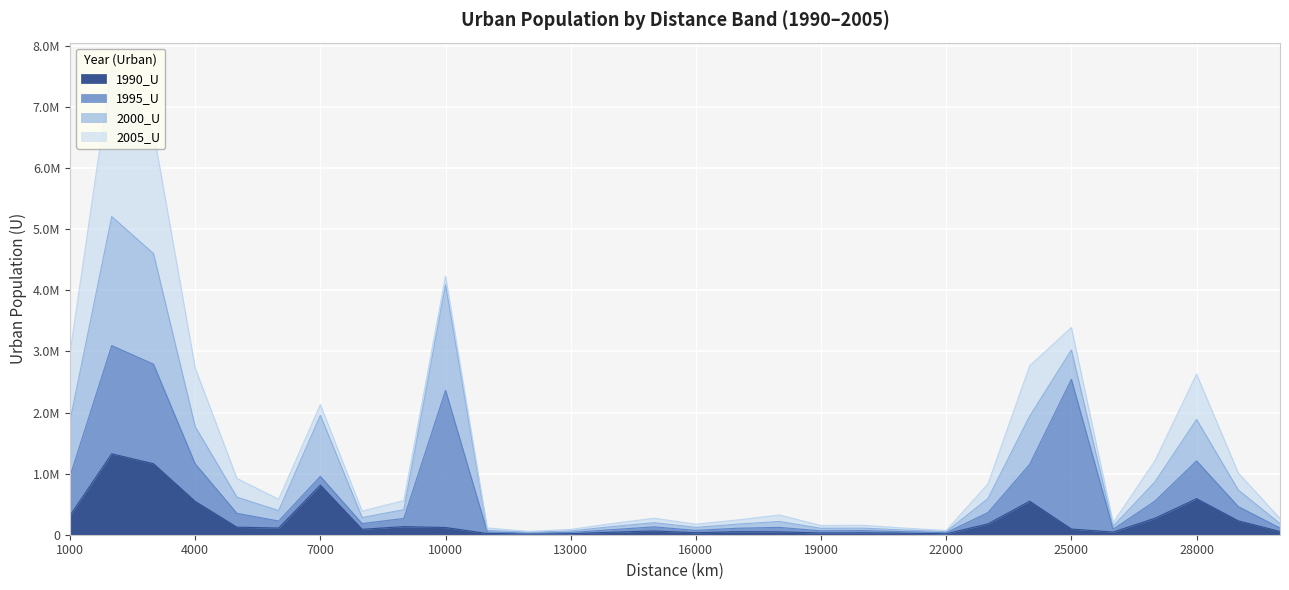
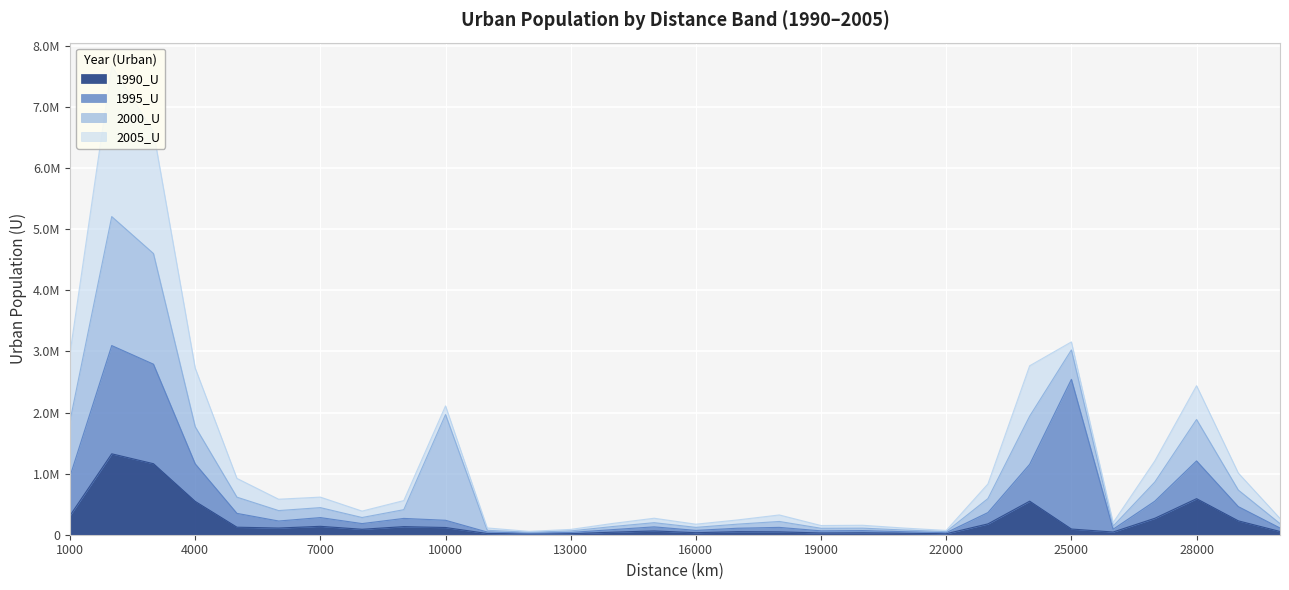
  {
    "1990_U": {
      "1000": 300000,
      "4000": 500000,
-     "7000": 800000,
+     "7000": 100000,
      "10000": 100000,
      "25000": 100000,
      "28000": 600000
    },
    "1995_U": {
      "1000": 600000,
      "4000": 600000,
      "7000": 100000,
-     "10000": 2200000,
+     "10000": 100000,
      "25000": 2500000,
      "28000": 600000
    },
    "2000_U": {
      "1000": 900000,
      "4000": 600000,
-     "7000": 1000000,
+     "7000": 200000,
      "10000": 1700000,
      "16000": 0,
      "19000": 0,
      "25000": 500000,
      "28000": 700000
    },
    "2005_U": {
      "1000": 1100000,
      "4000": 1000000,
      "7000": 200000,
      "10000": 100000,
      "16000": 100000,
      "19000": 0,
-     "25000": 400000,
-     "28000": 700000
+     "25000": 100000,
+     "28000": 600000
    }
  }
